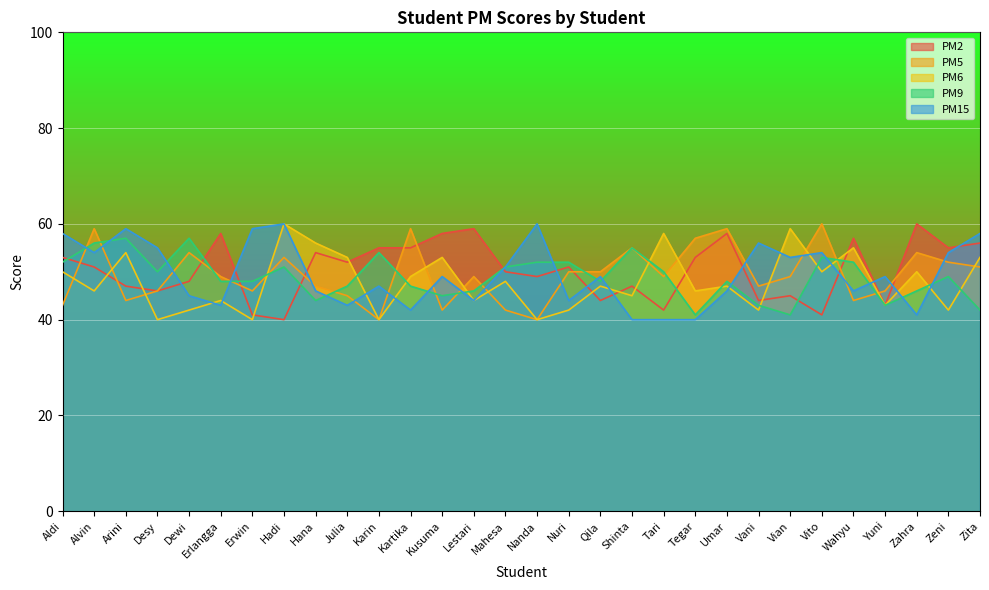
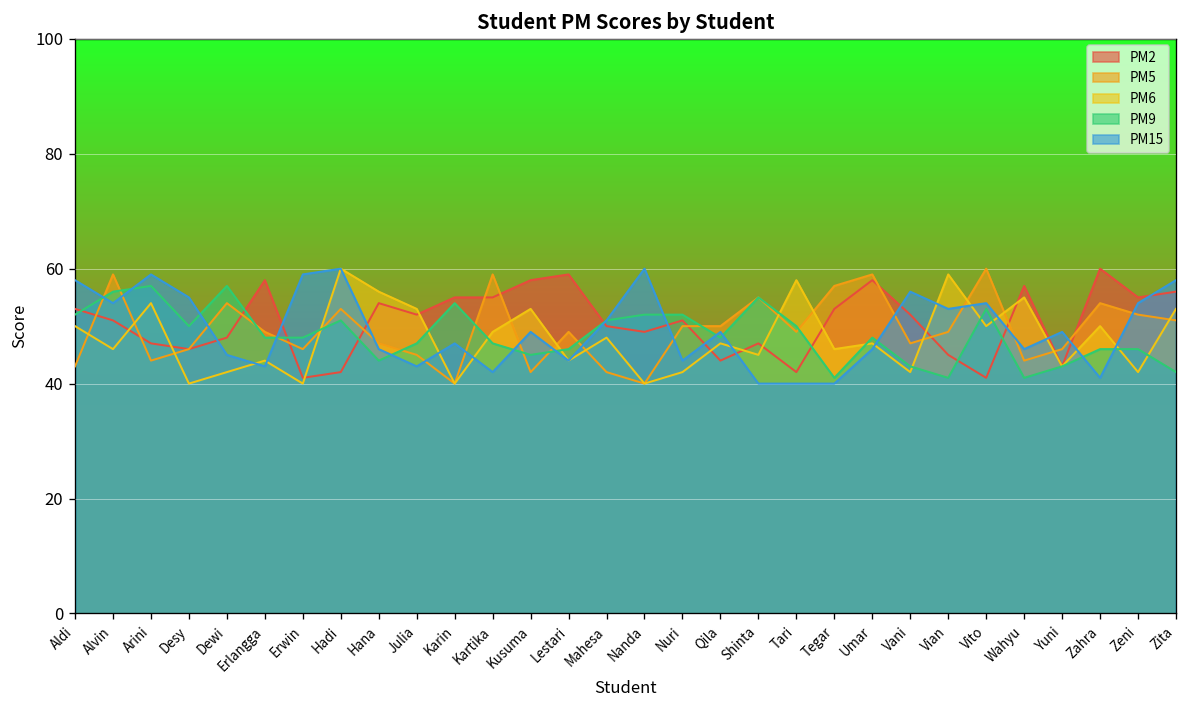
  {
    "PM2": {
      "Aldi": 53,
      "Alvin": 51,
      "Arini": 47,
      "Dewi": 48,
      "Erlangga": 58,
      "Erwin": 41,
-     "Hadi": 40,
+     "Hadi": 42,
      "Hana": 54,
      "Julia": 52,
      "Karin": 55,
      "Kartika": 55,
      "Kusuma": 58,
      "Lestari": 59,
      "Mahesa": 50,
      "Nanda": 49,
      "Nuri": 51,
      "Qila": 44,
      "Shinta": 47,
      "Tari": 42,
      "Tegar": 53,
      "Umar": 58,
-     "Vani": 44,
+     "Vani": 52,
      "Vian": 45,
      "Vito": 41,
      "Wahyu": 57,
      "Zahra": 60,
      "Zeni": 55,
      "Zita": 56
    },
    "PM9": {
      "Aldi": 52,
      "Alvin": 56,
      "Arini": 57,
      "Desy": 50,
      "Dewi": 57,
      "Erlangga": 48,
      "Erwin": 48,
      "Hadi": 51,
      "Hana": 44,
      "Julia": 47,
      "Karin": 54,
      "Kartika": 47,
      "Kusuma": 45,
      "Lestari": 46,
      "Nanda": 52,
      "Nuri": 52,
      "Qila": 48,
      "Tari": 50,
      "Tegar": 41,
      "Umar": 48,
      "Vani": 43,
      "Vian": 41,
      "Vito": 53,
-     "Wahyu": 52,
+     "Wahyu": 41,
      "Zahra": 46,
-     "Zeni": 49,
+     "Zeni": 46,
      "Zita": 42
    },
    "PM15": {
      "Aldi": 58,
      "Alvin": 54,
      "Arini": 59,
      "Desy": 55,
      "Dewi": 45,
      "Erlangga": 43,
      "Erwin": 59,
      "Hana": 46,
      "Julia": 43,
      "Karin": 47,
      "Kartika": 42,
      "Kusuma": 49,
      "Nanda": 60,
      "Nuri": 44,
      "Qila": 49,
      "Shinta": 40,
      "Tari": 40,
      "Tegar": 40,
      "Umar": 46,
      "Vani": 56,
      "Vian": 53,
      "Vito": 54,
      "Wahyu": 46,
      "Yuni": 49,
      "Zahra": 41,
      "Zeni": 54,
      "Zita": 58
    }
  }
